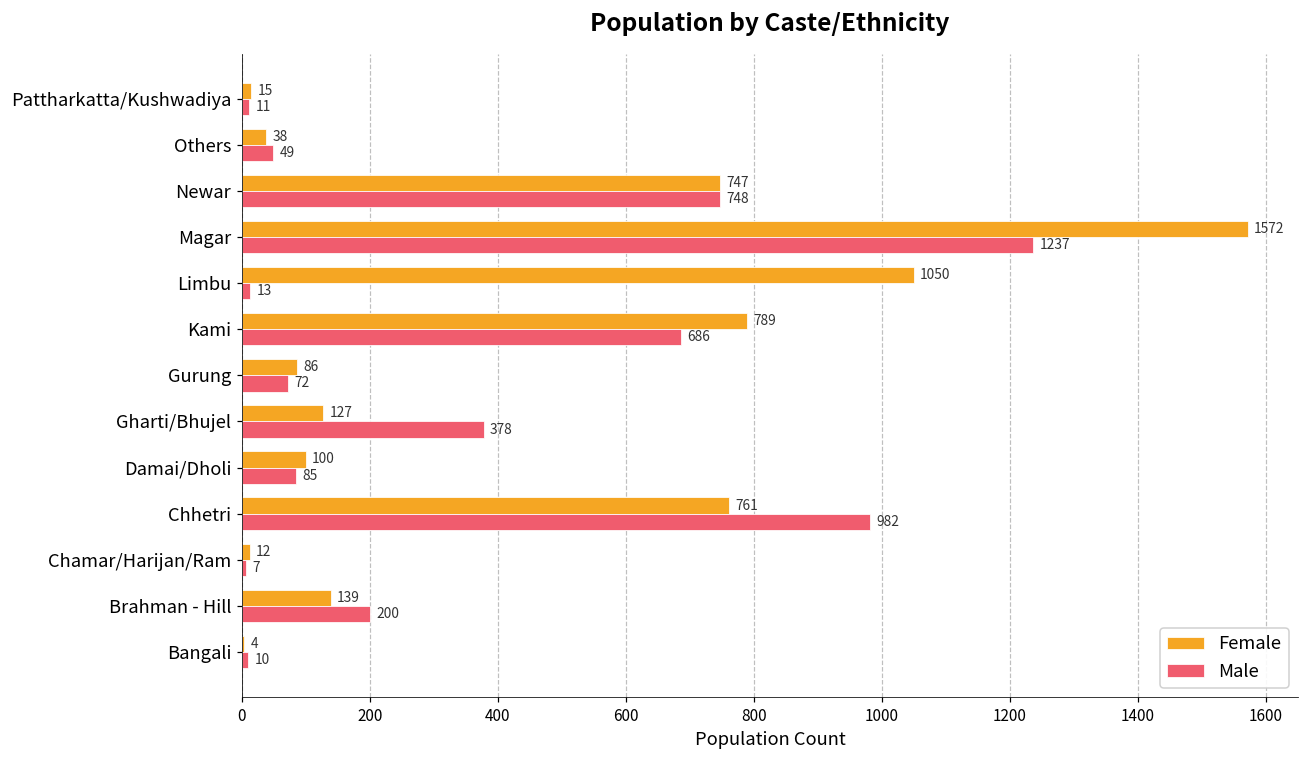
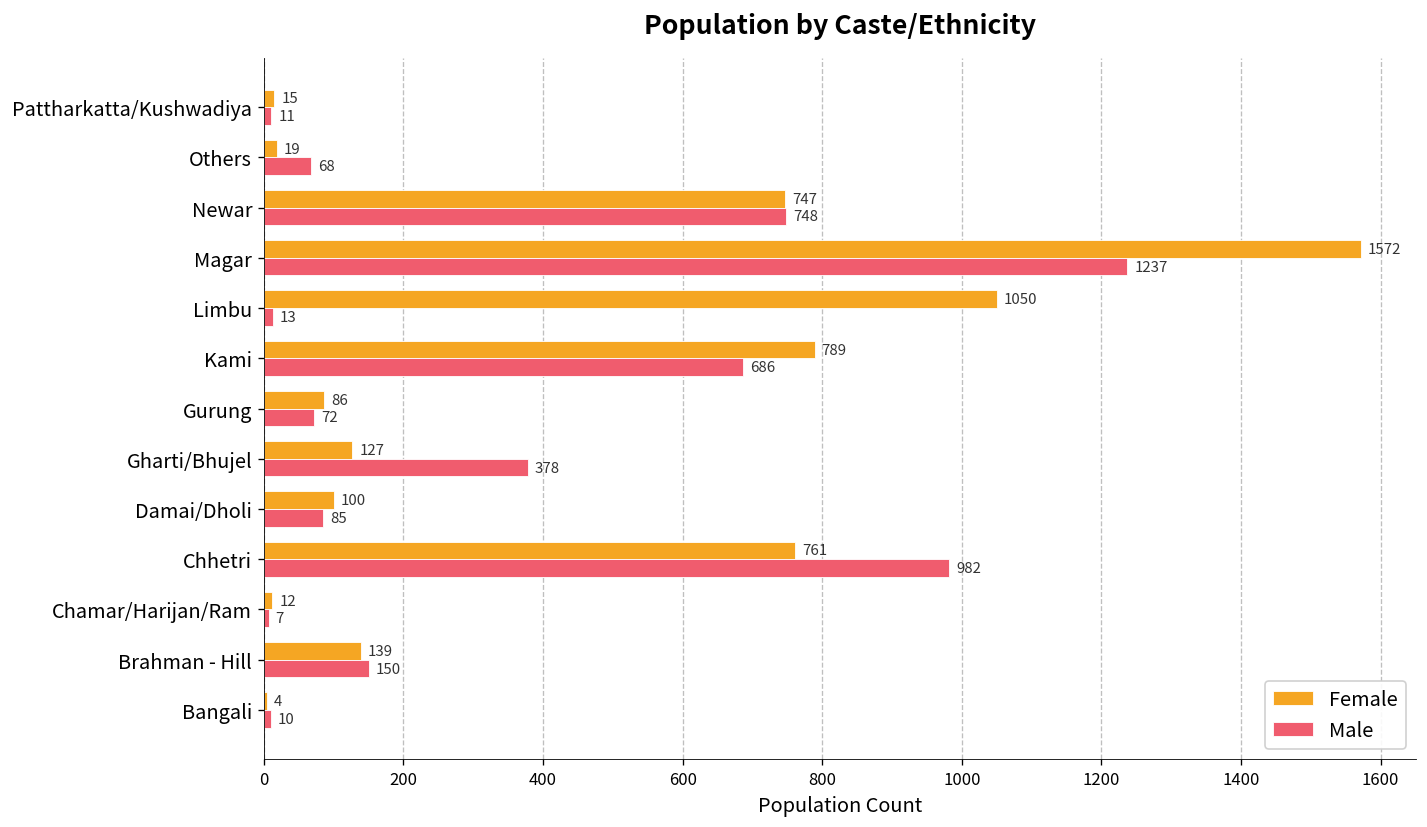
  {
    "Female": {
      "Pattharkatta/Kushwadiya": 15,
-     "Others": 38,
+     "Others": 19,
      "Newar": 747,
      "Magar": 1572,
      "Limbu": 1050,
      "Kami": 789,
      "Gurung": 86,
      "Gharti/Bhujel": 127,
      "Damai/Dholi": 100,
      "Chhetri": 761,
      "Chamar/Harijan/Ram": 12,
      "Brahman - Hill": 139,
      "Bangali": 4
    },
    "Male": {
      "Pattharkatta/Kushwadiya": 11,
-     "Others": 49,
+     "Others": 68,
      "Newar": 748,
      "Magar": 1237,
      "Limbu": 13,
      "Kami": 686,
      "Gurung": 72,
      "Gharti/Bhujel": 378,
      "Damai/Dholi": 85,
      "Chhetri": 982,
      "Chamar/Harijan/Ram": 7,
-     "Brahman - Hill": 200,
+     "Brahman - Hill": 150,
      "Bangali": 10
    }
  }
